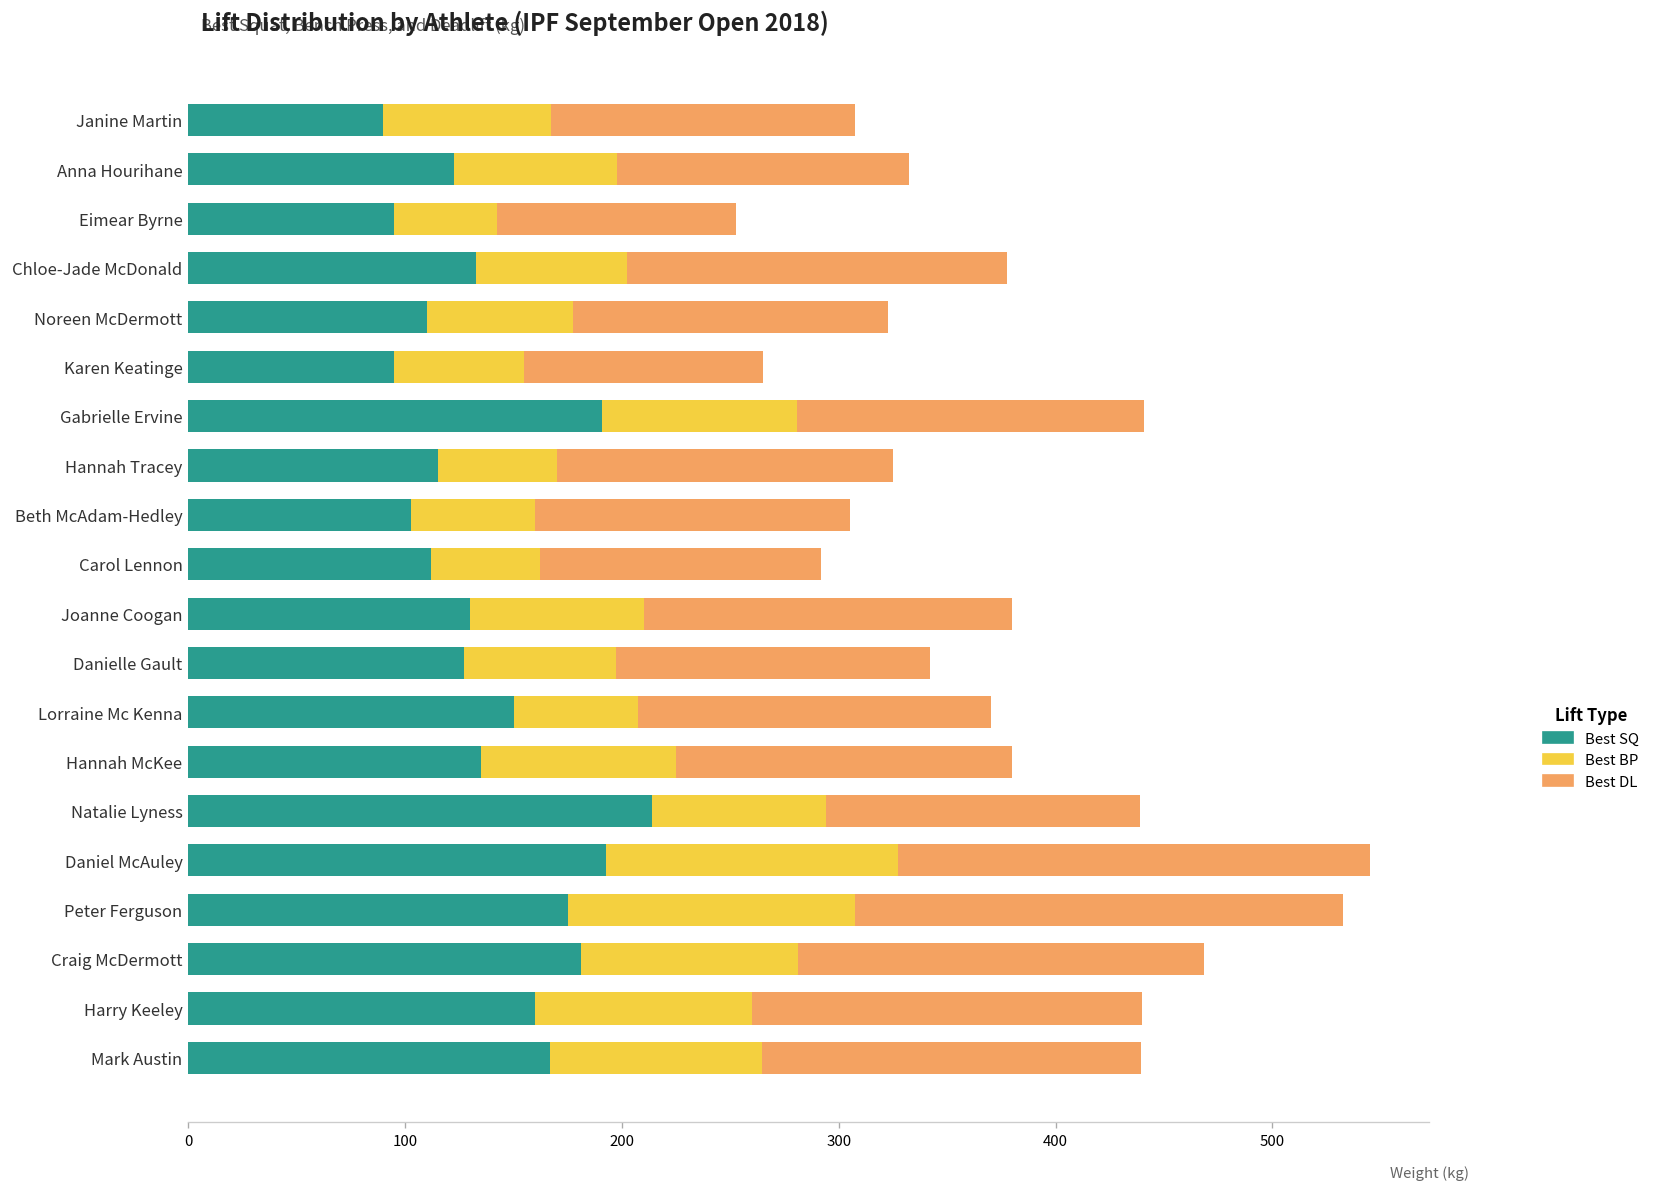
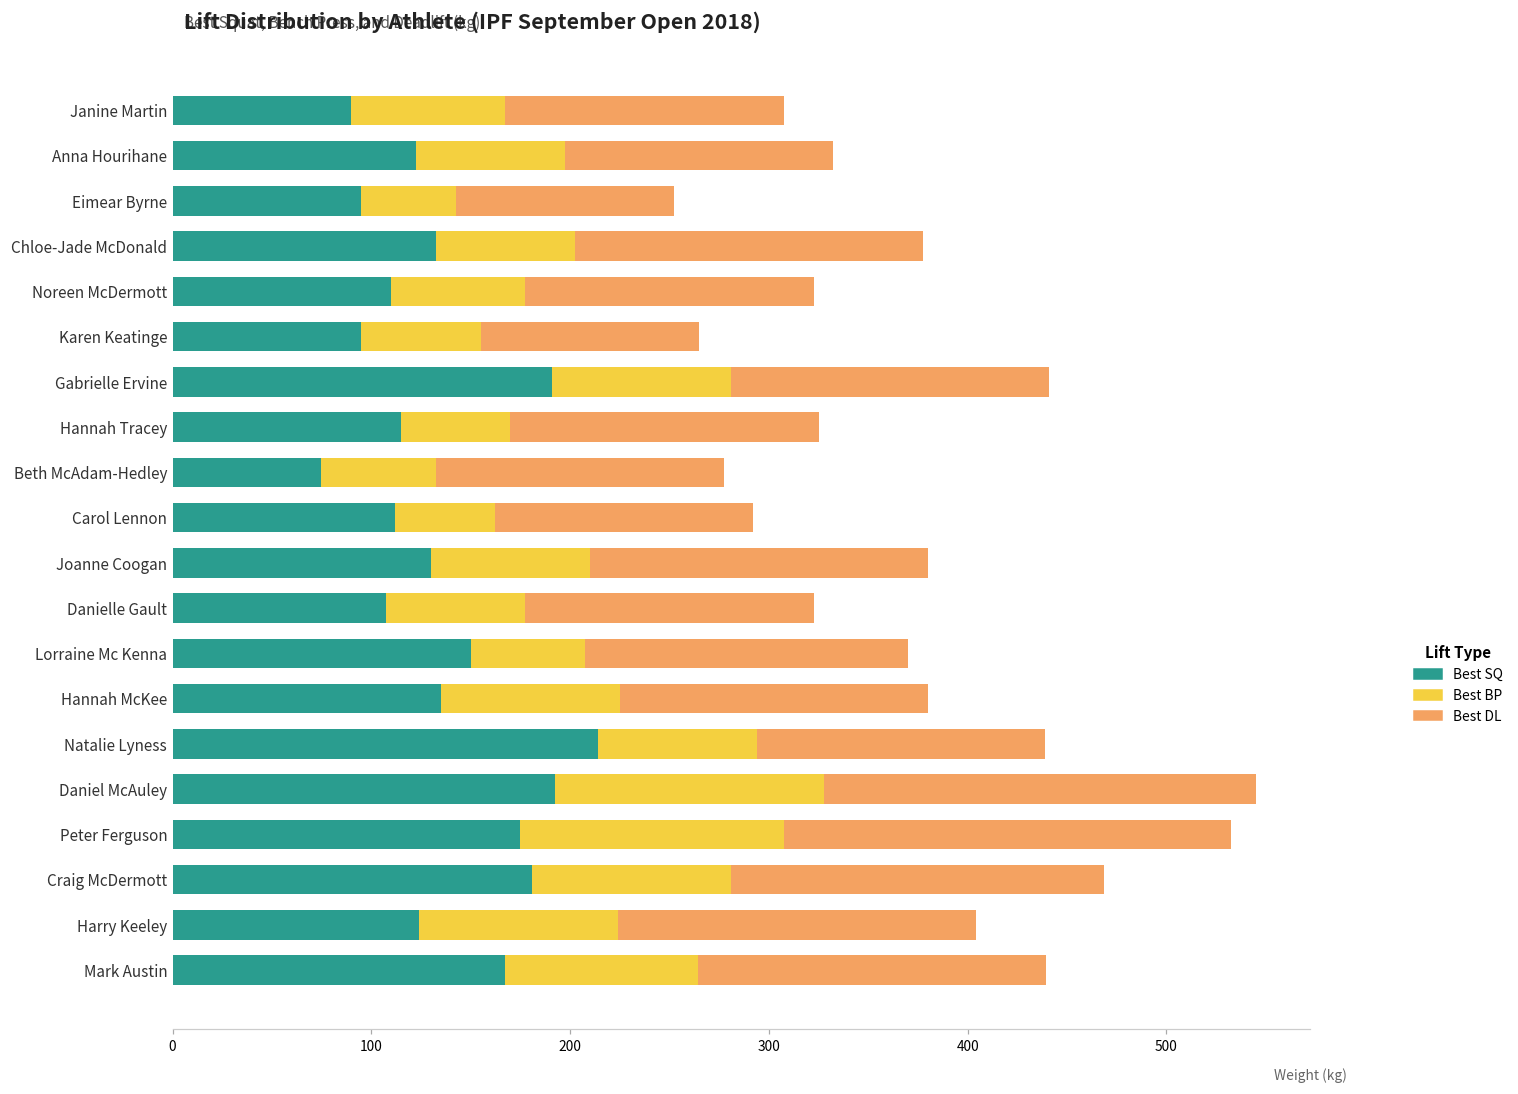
  {
    "Best SQ": {
      "Janine Martin": 90,
      "Anna Hourihane": 123,
      "Eimear Byrne": 95,
      "Chloe-Jade McDonald": 133,
      "Noreen McDermott": 110,
      "Karen Keatinge": 95,
      "Gabrielle Ervine": 191,
      "Hannah Tracey": 115,
-     "Beth McAdam-Hedley": 103,
+     "Beth McAdam-Hedley": 75,
      "Carol Lennon": 112,
      "Joanne Coogan": 130,
-     "Danielle Gault": 127,
+     "Danielle Gault": 108,
      "Lorraine Mc Kenna": 150,
      "Hannah McKee": 135,
      "Natalie Lyness": 214,
      "Daniel McAuley": 193,
      "Peter Ferguson": 175,
      "Craig McDermott": 181,
-     "Harry Keeley": 160,
+     "Harry Keeley": 124,
      "Mark Austin": 167
    }
  }
